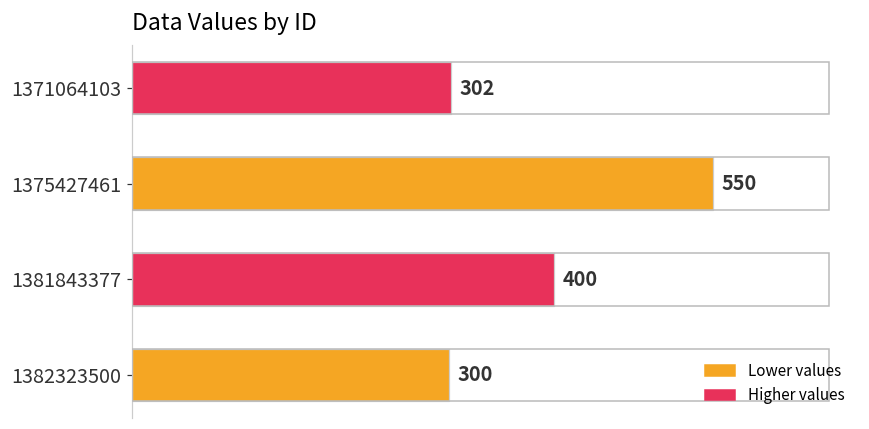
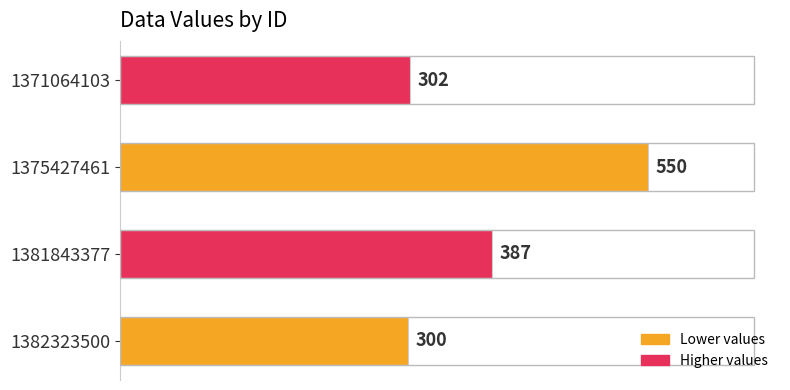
  {
    "1371064103": 302,
    "1375427461": 550,
-   "1381843377": 400,
+   "1381843377": 387,
    "1382323500": 300
  }
